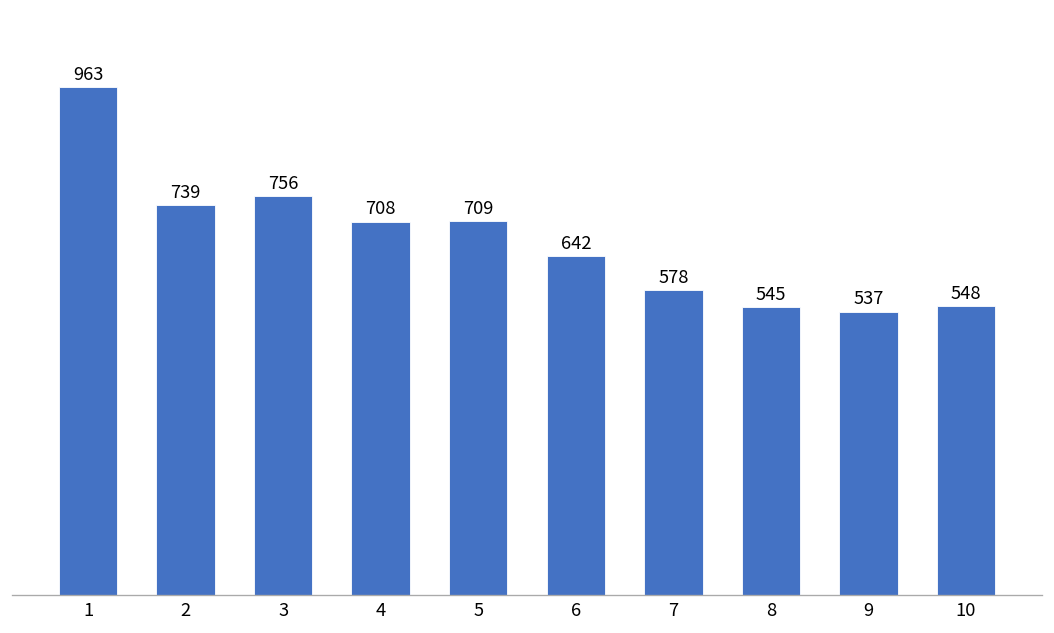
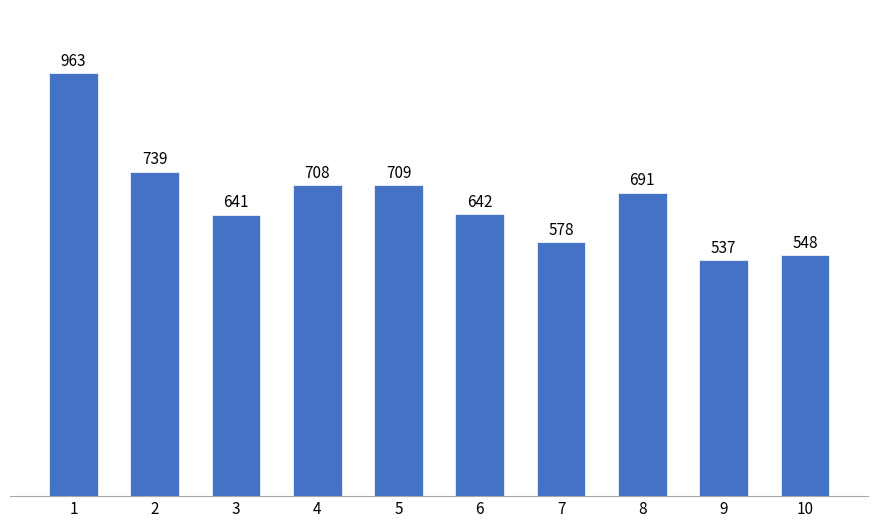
  {
    "1": 963,
    "2": 739,
-   "3": 756,
+   "3": 641,
    "4": 708,
    "5": 709,
    "6": 642,
    "7": 578,
-   "8": 545,
+   "8": 691,
    "9": 537,
    "10": 548
  }
